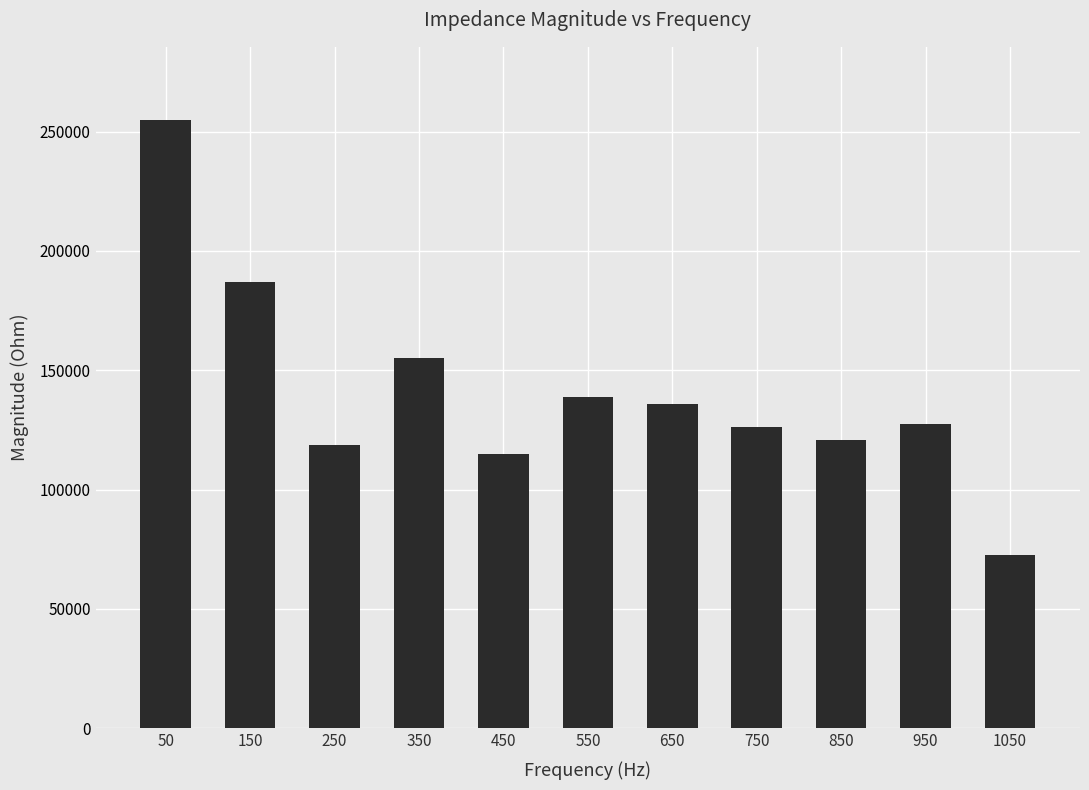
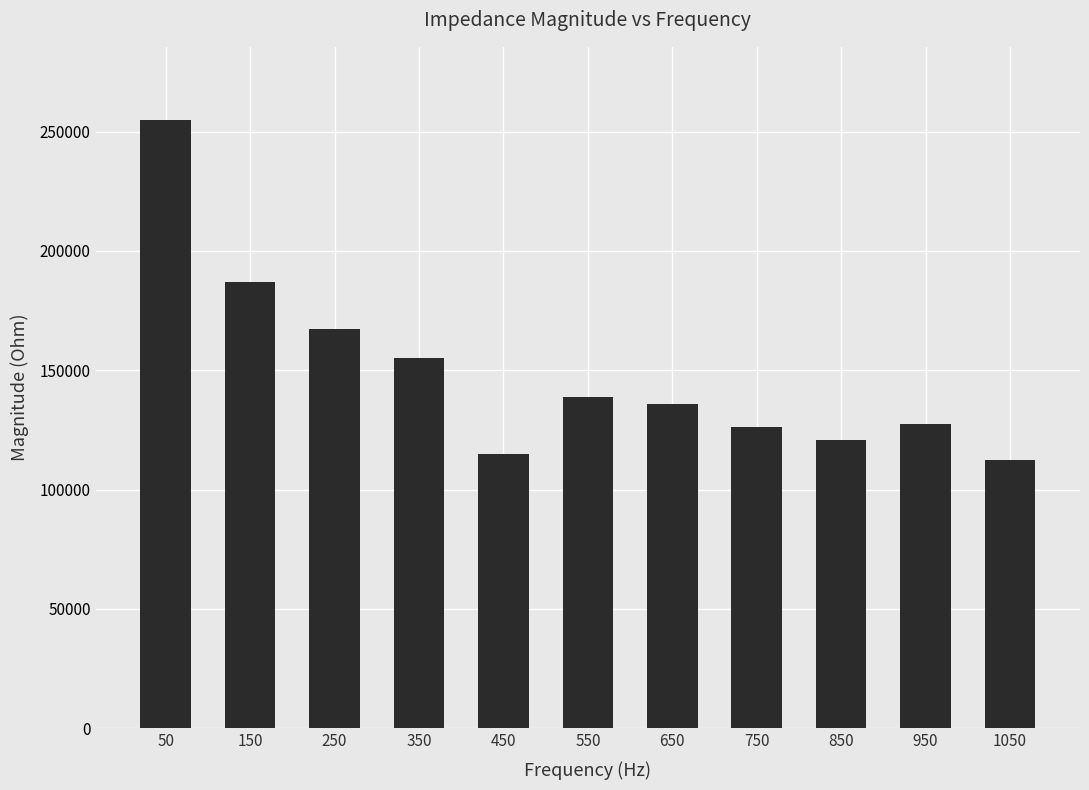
  {
    "50": 255000,
    "150": 187000,
-   "250": 119000,
+   "250": 167000,
    "350": 155000,
    "450": 115000,
    "550": 139000,
    "650": 136000,
    "750": 126000,
    "850": 121000,
    "950": 127000,
-   "1050": 73000
+   "1050": 112000
  }
